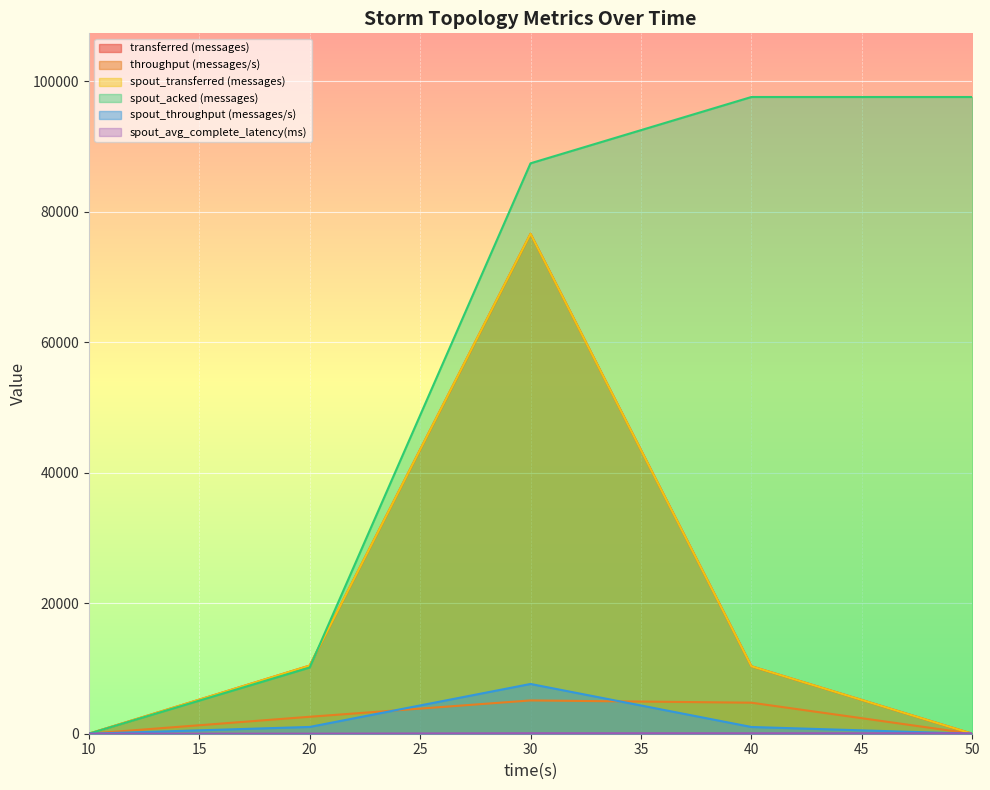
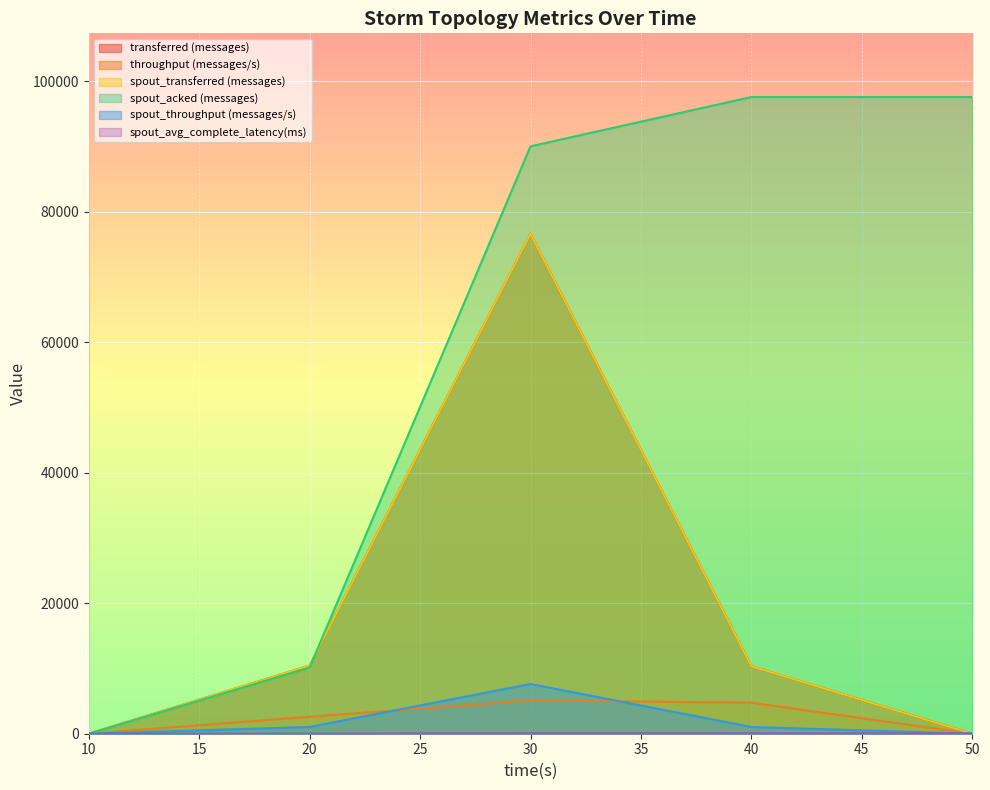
  {
    "spout_acked (messages)": {
-     "30": 87000,
+     "30": 90000,
      "40": 98000,
      "50": 98000
    },
    "spout_throughput (messages/s)": {
      "20": 1000,
      "30": 8000,
      "40": 1000
    },
    "spout_avg_complete_latency(ms)": {
      "20": 0,
      "30": 0,
      "40": 0
    }
  }
